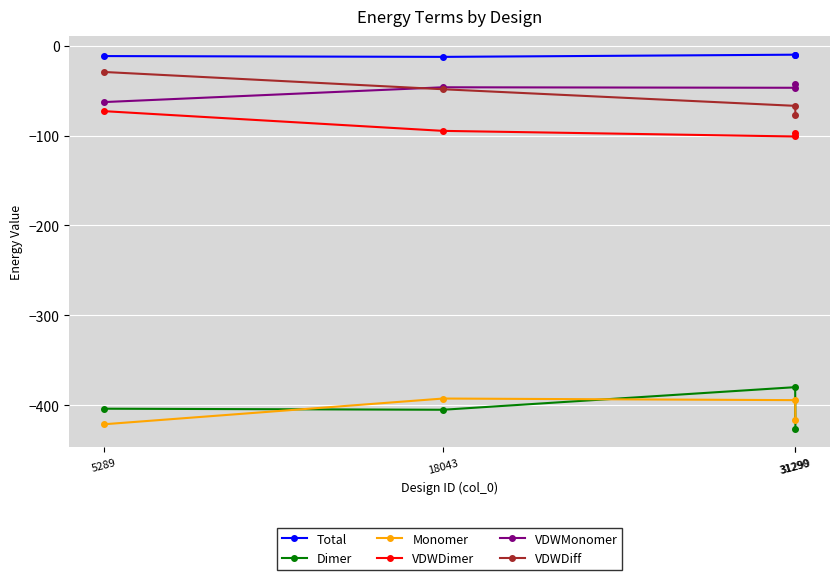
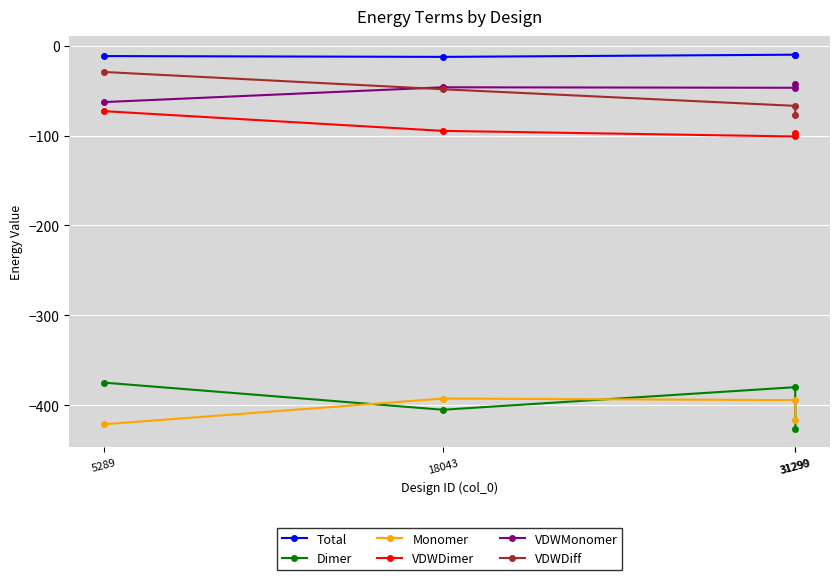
  {
    "Total": {
      "5289": -10,
      "18043": -10,
      "31290": -10,
      "31299": -10
    },
    "Dimer": {
-     "5289": -400,
+     "5289": -370,
      "18043": -410,
      "31290": -380,
      "31299": -430
    },
    "Monomer": {
      "5289": -420,
      "18043": -390,
      "31290": -390,
      "31299": -420
    },
    "VDWDimer": {
      "5289": -70,
      "18043": -90,
      "31290": -100,
      "31299": -100
    },
    "VDWMonomer": {
      "5289": -60,
      "31290": -50,
      "31299": -40
    },
    "VDWDiff": {
      "5289": -30,
      "31290": -70,
      "31299": -80
    }
  }
